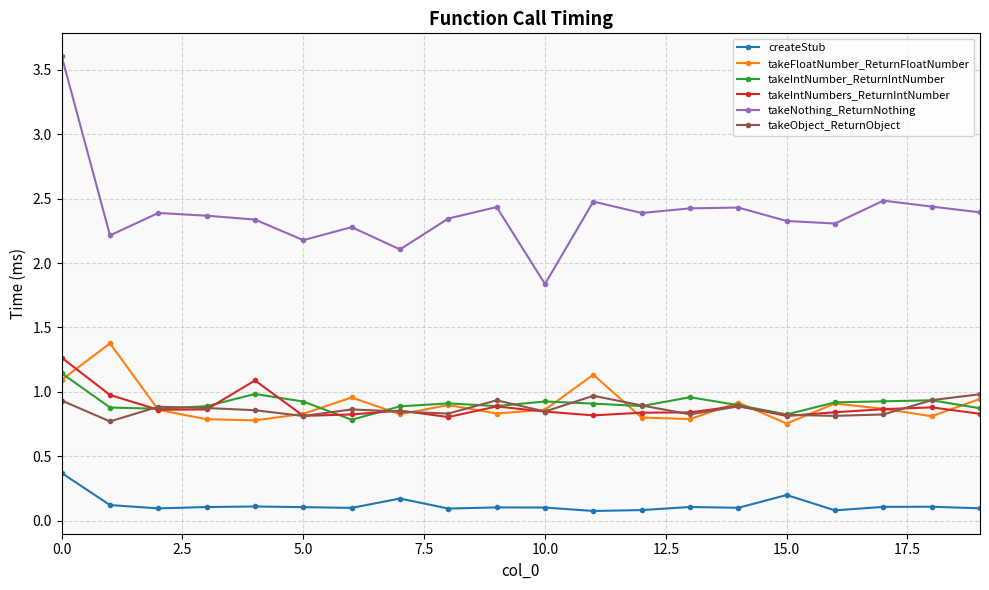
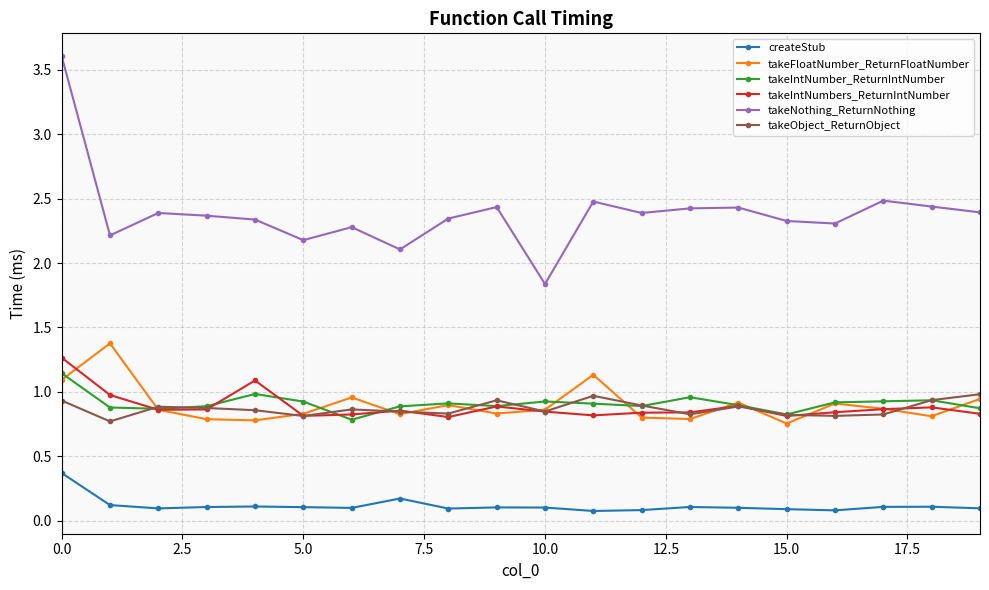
  {
    "createStub": {
      "0.0": 0.37,
      "5.0": 0.10,
      "10.0": 0.10,
-     "15.0": 0.20
+     "15.0": 0.09
    },
    "takeFloatNumber_ReturnFloatNumber": {
      "0.0": 1.09,
      "15.0": 0.75
    },
    "takeIntNumber_ReturnIntNumber": {
      "0.0": 1.14,
      "5.0": 0.92,
      "10.0": 0.92
    },
    "takeIntNumbers_ReturnIntNumber": {
      "0.0": 1.27
    },
    "takeNothing_ReturnNothing": {
      "0.0": 3.61,
      "5.0": 2.18,
      "10.0": 1.84,
      "15.0": 2.33
    },
    "takeObject_ReturnObject": {
      "0.0": 0.93
    }
  }
